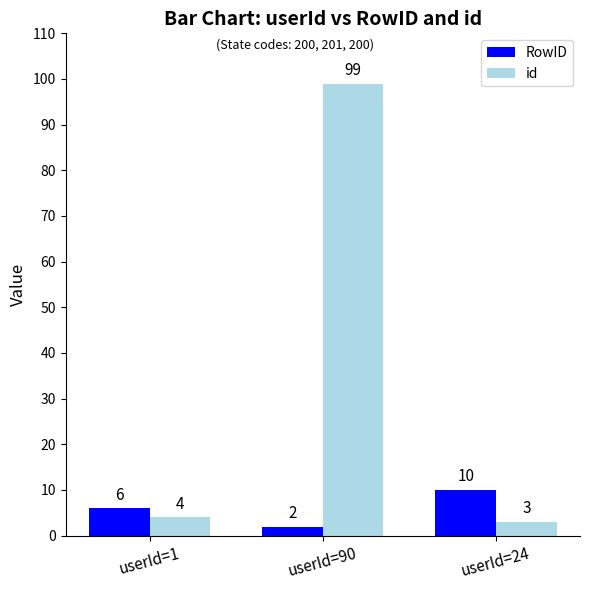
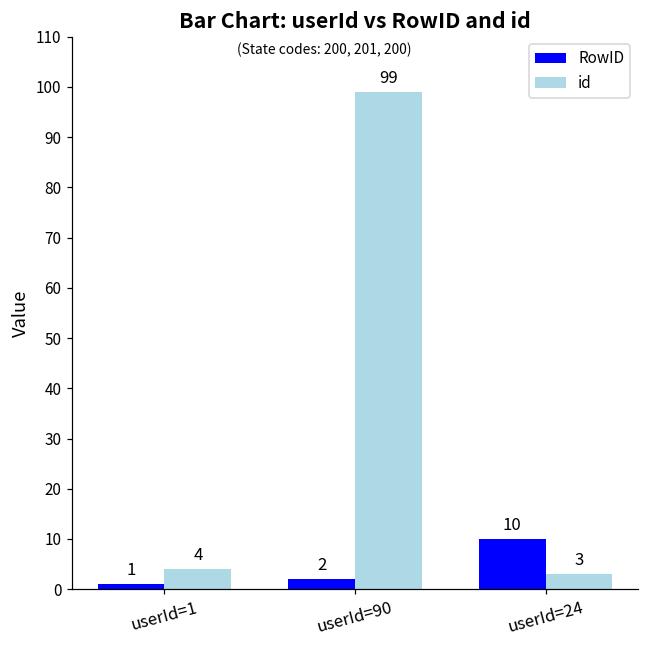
  {
    "RowID": {
-     "userId=1": 6,
+     "userId=1": 1,
      "userId=90": 2,
      "userId=24": 10
    },
    "id": {
      "userId=1": 4,
      "userId=90": 99,
      "userId=24": 3
    }
  }
